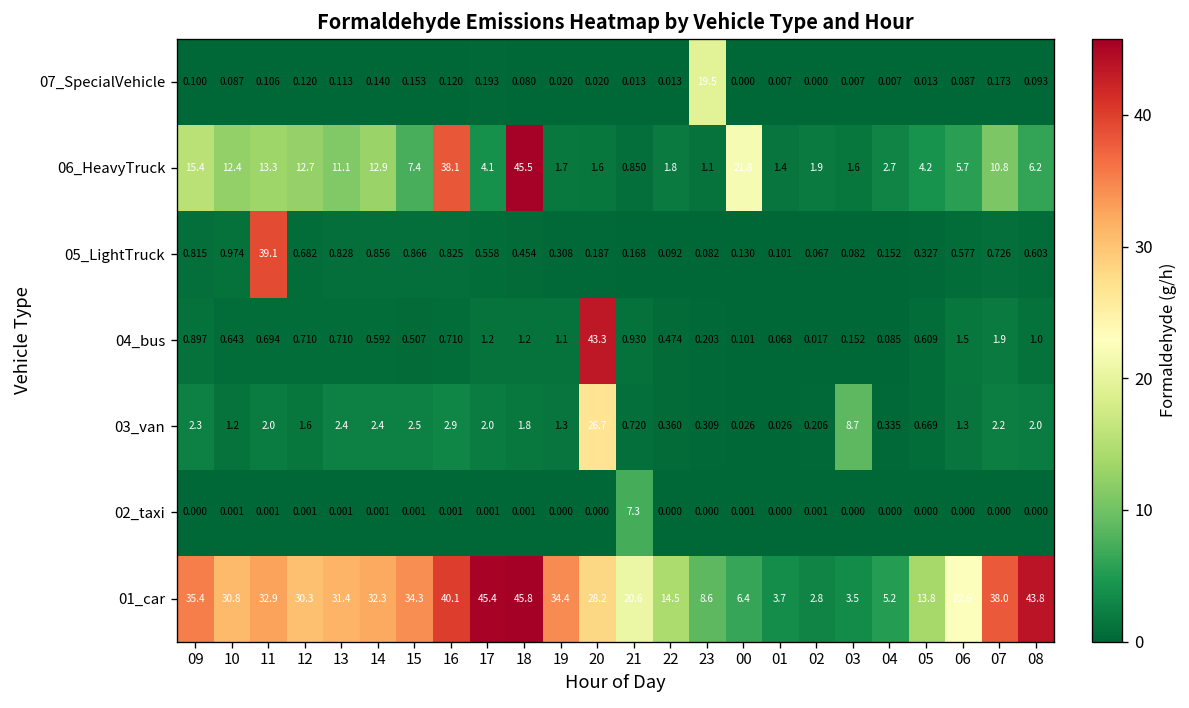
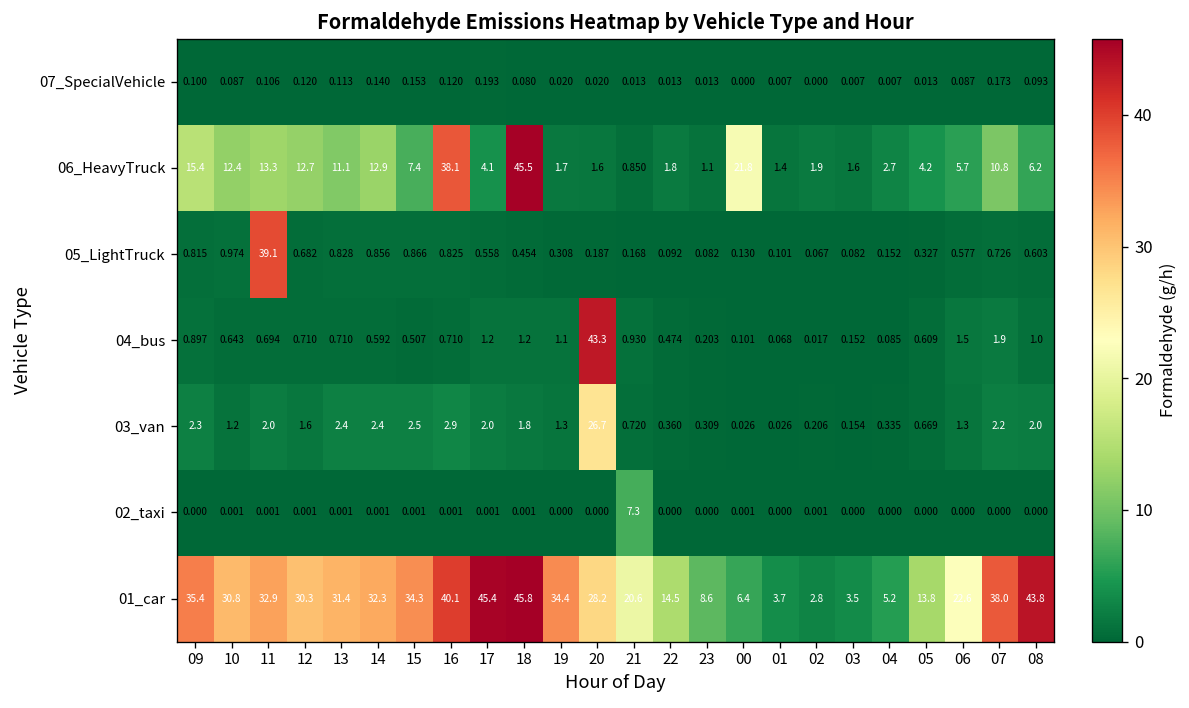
  {
    "07_SpecialVehicle": {
      "09": 0.100,
      "10": 0.087,
      "11": 0.106,
      "12": 0.120,
      "13": 0.113,
      "14": 0.140,
      "15": 0.153,
      "16": 0.120,
      "17": 0.193,
      "18": 0.080,
      "19": 0.020,
      "20": 0.020,
      "21": 0.013,
      "22": 0.013,
-     "23": 19.5,
+     "23": 0.013,
      "00": 0.000,
      "01": 0.007,
      "02": 0.000,
      "03": 0.007,
      "04": 0.007,
      "05": 0.013,
      "06": 0.087,
      "07": 0.173,
      "08": 0.093
    },
    "06_HeavyTruck": {
      "09": 15.4,
      "10": 12.4,
      "11": 13.3,
      "12": 12.7,
      "13": 11.1,
      "14": 12.9,
      "15": 7.4,
      "16": 38.1,
      "17": 4.1,
      "18": 45.5,
      "19": 1.7,
      "20": 1.6,
      "21": 0.850,
      "22": 1.8,
      "23": 1.1,
      "00": 21.8,
      "01": 1.4,
      "02": 1.9,
      "03": 1.6,
      "04": 2.7,
      "05": 4.2,
      "06": 5.7,
      "07": 10.8,
      "08": 6.2
    },
    "05_LightTruck": {
      "09": 0.815,
      "10": 0.974,
      "11": 39.1,
      "12": 0.682,
      "13": 0.828,
      "14": 0.856,
      "15": 0.866,
      "16": 0.825,
      "17": 0.558,
      "18": 0.454,
      "19": 0.308,
      "20": 0.187,
      "21": 0.168,
      "22": 0.092,
      "23": 0.082,
      "00": 0.130,
      "01": 0.101,
      "02": 0.067,
      "03": 0.082,
      "04": 0.152,
      "05": 0.327,
      "06": 0.577,
      "07": 0.726,
      "08": 0.603
    },
    "04_bus": {
      "09": 0.897,
      "10": 0.643,
      "11": 0.694,
      "12": 0.710,
      "13": 0.710,
      "14": 0.592,
      "15": 0.507,
      "16": 0.710,
      "17": 1.2,
      "18": 1.2,
      "19": 1.1,
      "20": 43.3,
      "21": 0.930,
      "22": 0.474,
      "23": 0.203,
      "00": 0.101,
      "01": 0.068,
      "02": 0.017,
      "03": 0.152,
      "04": 0.085,
      "05": 0.609,
      "06": 1.5,
      "07": 1.9,
      "08": 1.0
    },
    "03_van": {
      "09": 2.3,
      "10": 1.2,
      "11": 2.0,
      "12": 1.6,
      "13": 2.4,
      "14": 2.4,
      "15": 2.5,
      "16": 2.9,
      "17": 2.0,
      "18": 1.8,
      "19": 1.3,
      "20": 26.7,
      "21": 0.720,
      "22": 0.360,
      "23": 0.309,
      "00": 0.026,
      "01": 0.026,
      "02": 0.206,
-     "03": 8.7,
+     "03": 0.154,
      "04": 0.335,
      "05": 0.669,
      "06": 1.3,
      "07": 2.2,
      "08": 2.0
    },
    "02_taxi": {
      "09": 0.000,
      "10": 0.001,
      "11": 0.001,
      "12": 0.001,
      "13": 0.001,
      "14": 0.001,
      "15": 0.001,
      "16": 0.001,
      "17": 0.001,
      "18": 0.001,
      "19": 0.000,
      "20": 0.000,
      "21": 7.3,
      "22": 0.000,
      "23": 0.000,
      "00": 0.001,
      "01": 0.000,
      "02": 0.001,
      "03": 0.000,
      "04": 0.000,
      "05": 0.000,
      "06": 0.000,
      "07": 0.000,
      "08": 0.000
    },
    "01_car": {
      "09": 35.4,
      "10": 30.8,
      "11": 32.9,
      "12": 30.3,
      "13": 31.4,
      "14": 32.3,
      "15": 34.3,
      "16": 40.1,
      "17": 45.4,
      "18": 45.8,
      "19": 34.4,
      "20": 28.2,
      "21": 20.6,
      "22": 14.5,
      "23": 8.6,
      "00": 6.4,
      "01": 3.7,
      "02": 2.8,
      "03": 3.5,
      "04": 5.2,
      "05": 13.8,
      "06": 22.6,
      "07": 38.0,
      "08": 43.8
    }
  }
